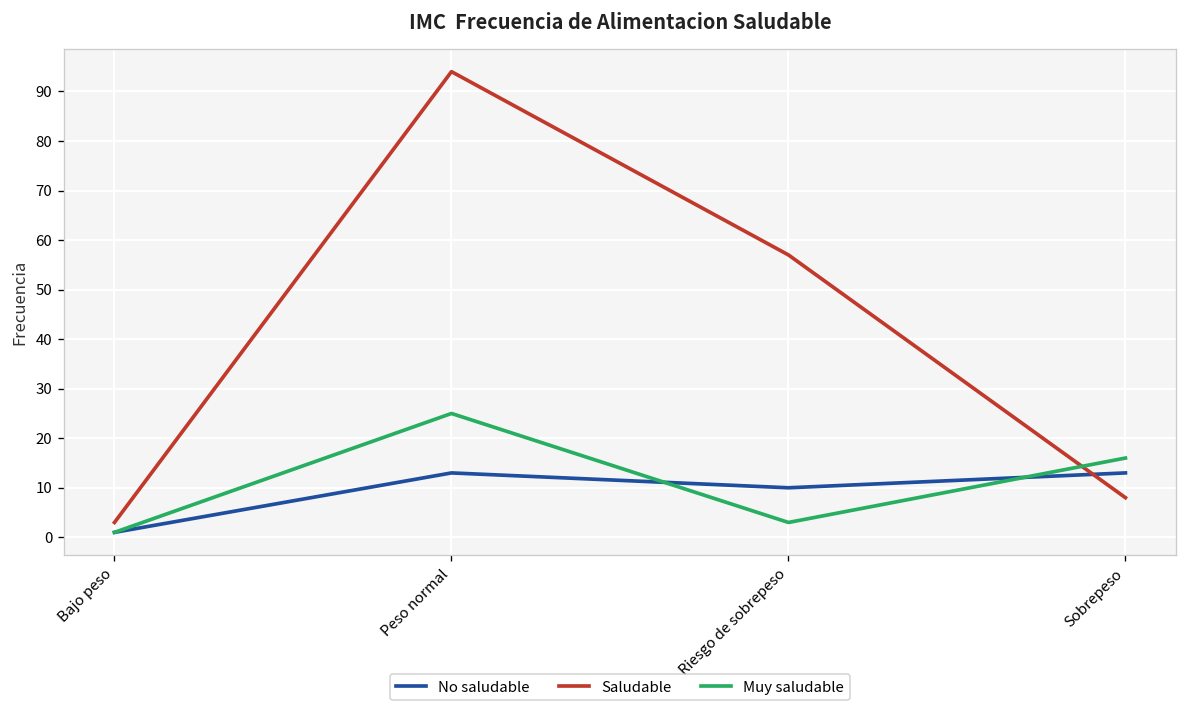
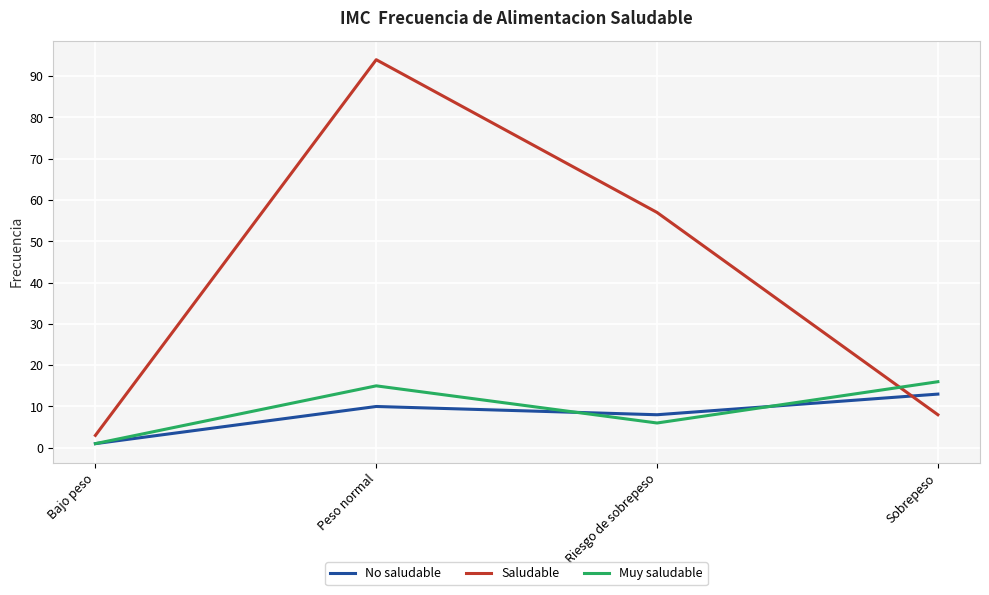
  {
    "No saludable": {
-     "Peso normal": 13,
-     "Riesgo de sobrepeso": 10,
+     "Peso normal": 10,
+     "Riesgo de sobrepeso": 8,
      "Sobrepeso": 13
    },
    "Saludable": {
      "Bajo peso": 3,
      "Peso normal": 94,
      "Riesgo de sobrepeso": 57,
      "Sobrepeso": 8
    },
    "Muy saludable": {
-     "Peso normal": 25,
-     "Riesgo de sobrepeso": 3,
+     "Peso normal": 15,
+     "Riesgo de sobrepeso": 6,
      "Sobrepeso": 16
    }
  }
